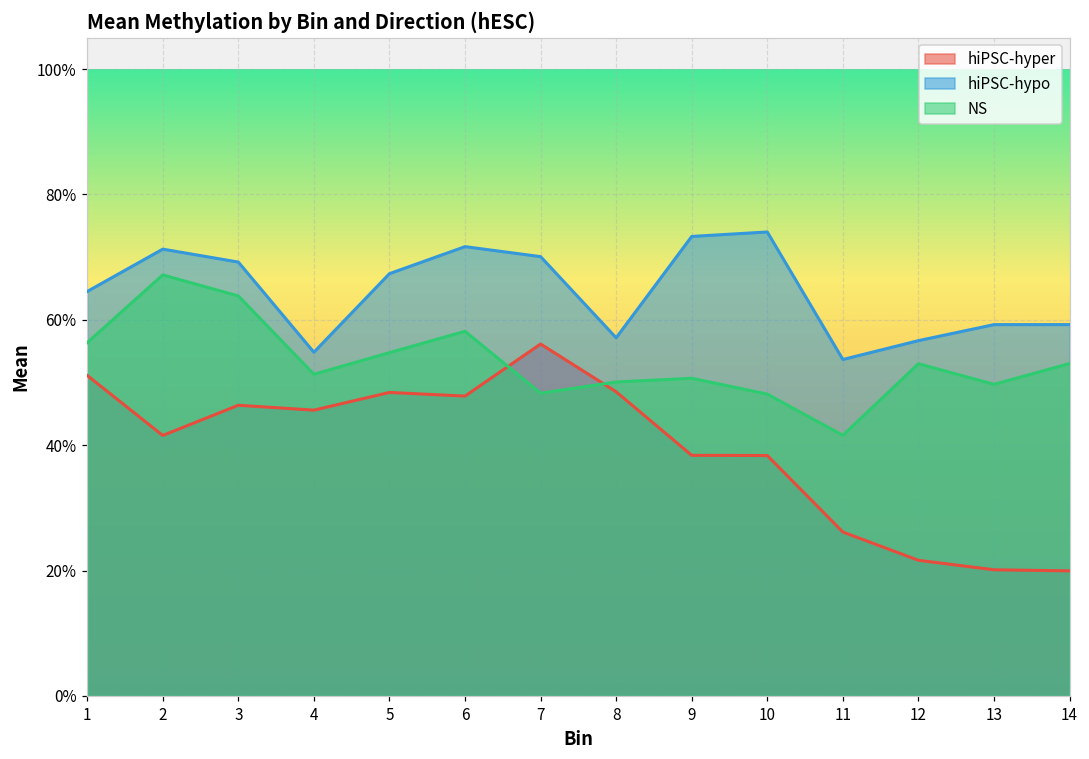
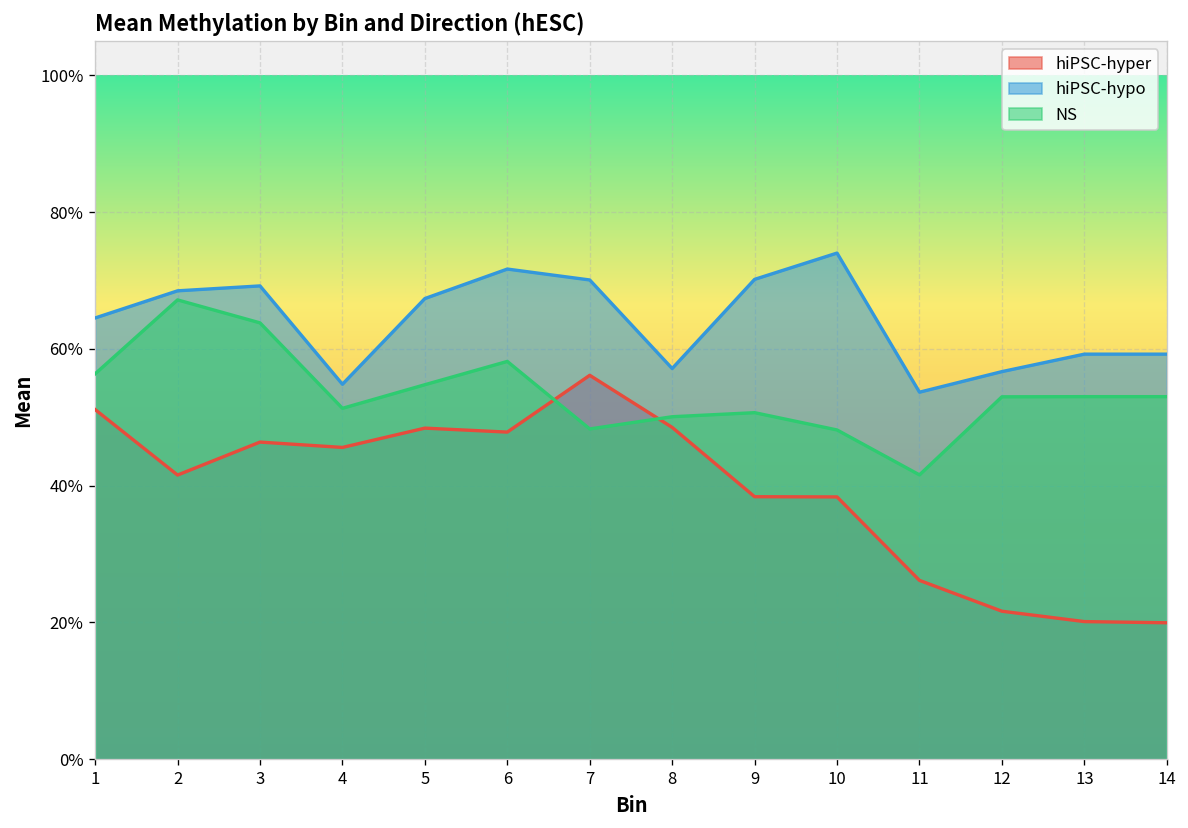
  {
    "hiPSC-hyper": {
      "1": "51%",
      "2": "42%",
      "3": "46%",
      "4": "46%",
      "5": "48%",
      "6": "48%",
      "7": "56%",
      "8": "49%",
      "9": "38%",
      "10": "38%",
      "11": "26%",
      "12": "22%",
      "13": "20%",
      "14": "20%"
    },
    "hiPSC-hypo": {
      "1": "65%",
-     "2": "71%",
+     "2": "68%",
      "3": "69%",
      "4": "55%",
      "5": "67%",
      "6": "72%",
      "7": "70%",
      "8": "57%",
-     "9": "73%",
+     "9": "70%",
      "10": "74%",
      "11": "54%",
      "12": "57%",
      "13": "59%",
      "14": "59%"
    },
    "NS": {
      "1": "56%",
      "2": "67%",
      "3": "64%",
      "4": "51%",
      "5": "55%",
      "6": "58%",
      "7": "48%",
      "8": "50%",
      "9": "51%",
      "10": "48%",
      "11": "42%",
      "12": "53%",
-     "13": "50%",
+     "13": "53%",
      "14": "53%"
    }
  }
